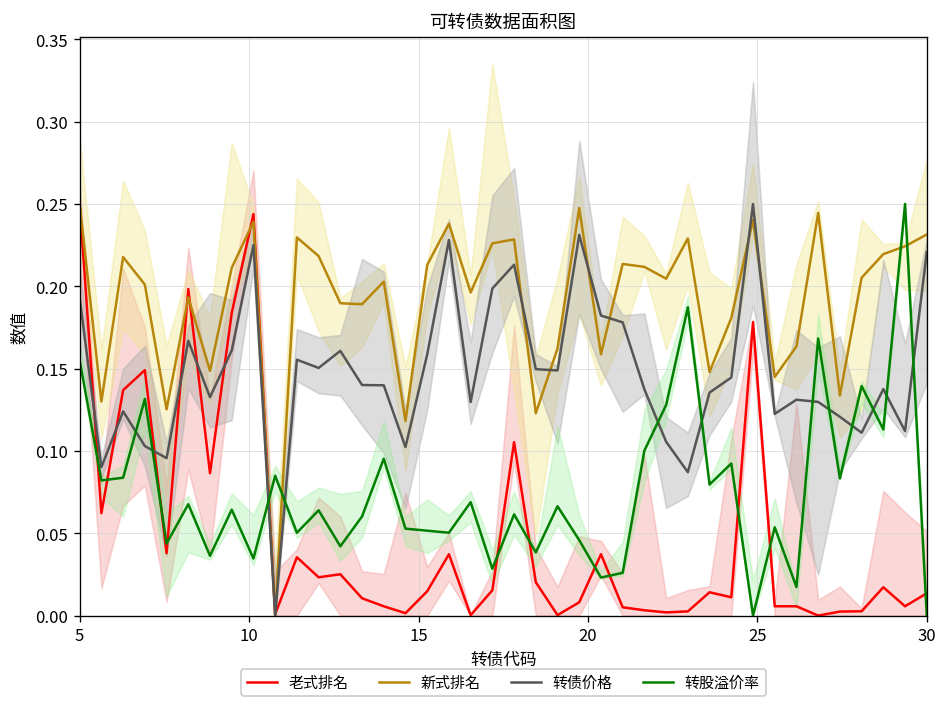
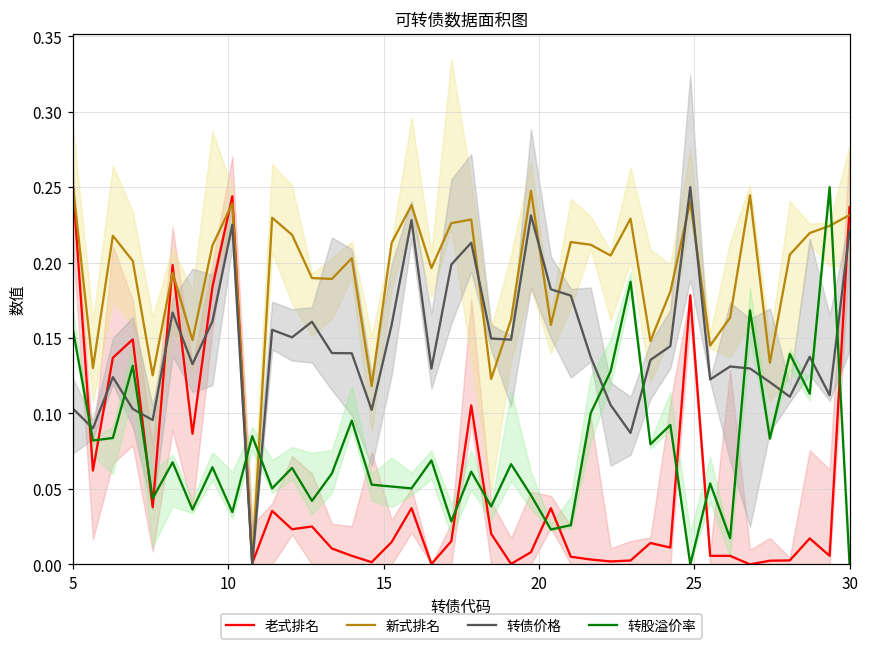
  {
    "老式排名": {
-     "30": 0.014
+     "30": 0.237
    },
    "新式排名": {
      "30": 0.232
    },
    "转债价格": {
-     "5": 0.193,
+     "5": 0.103,
      "30": 0.221
    },
    "转股溢价率": {
      "5": 0.155,
      "30": 0.000
    }
  }
